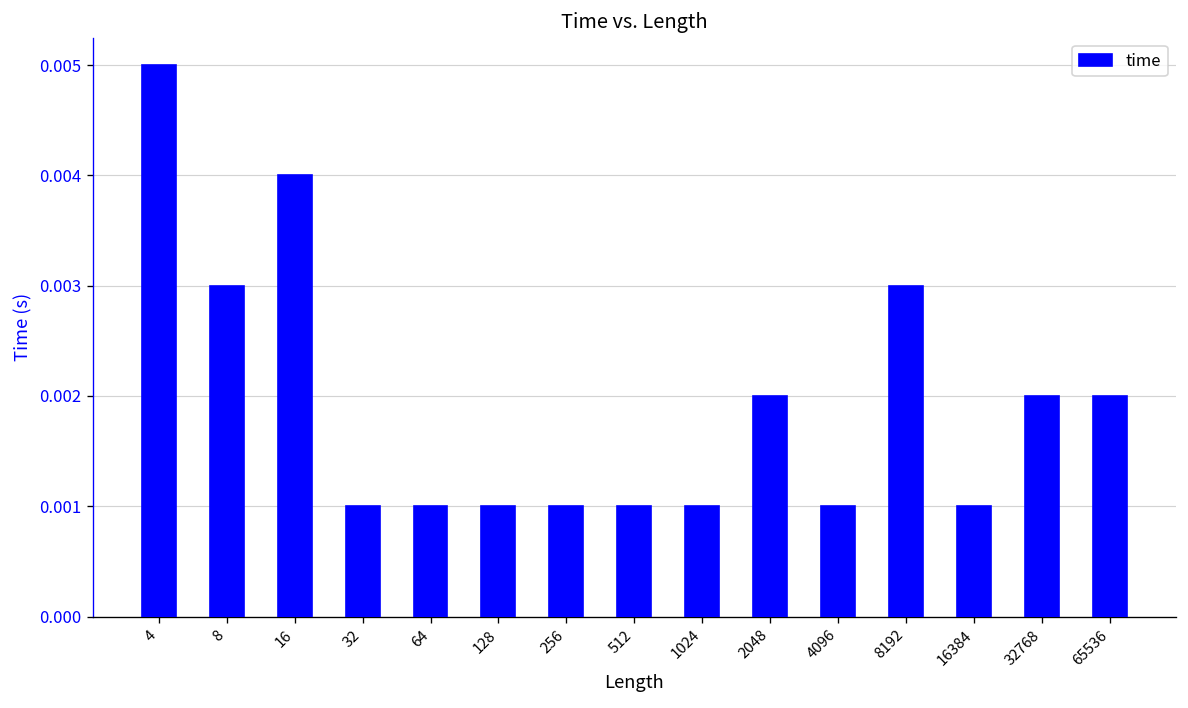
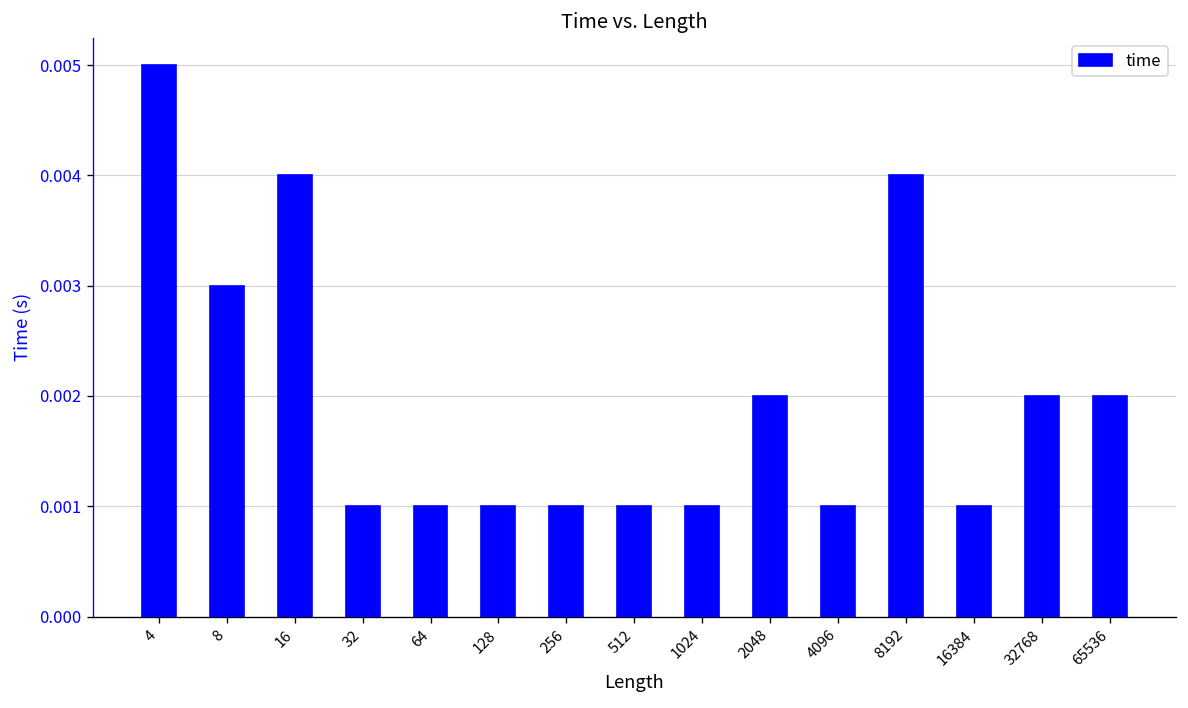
  {
    "4": 0.005,
    "8": 0.003,
    "16": 0.004,
    "32": 0.001,
    "64": 0.001,
    "128": 0.001,
    "256": 0.001,
    "512": 0.001,
    "1024": 0.001,
    "2048": 0.002,
    "4096": 0.001,
-   "8192": 0.003,
+   "8192": 0.004,
    "16384": 0.001,
    "32768": 0.002,
    "65536": 0.002
  }
